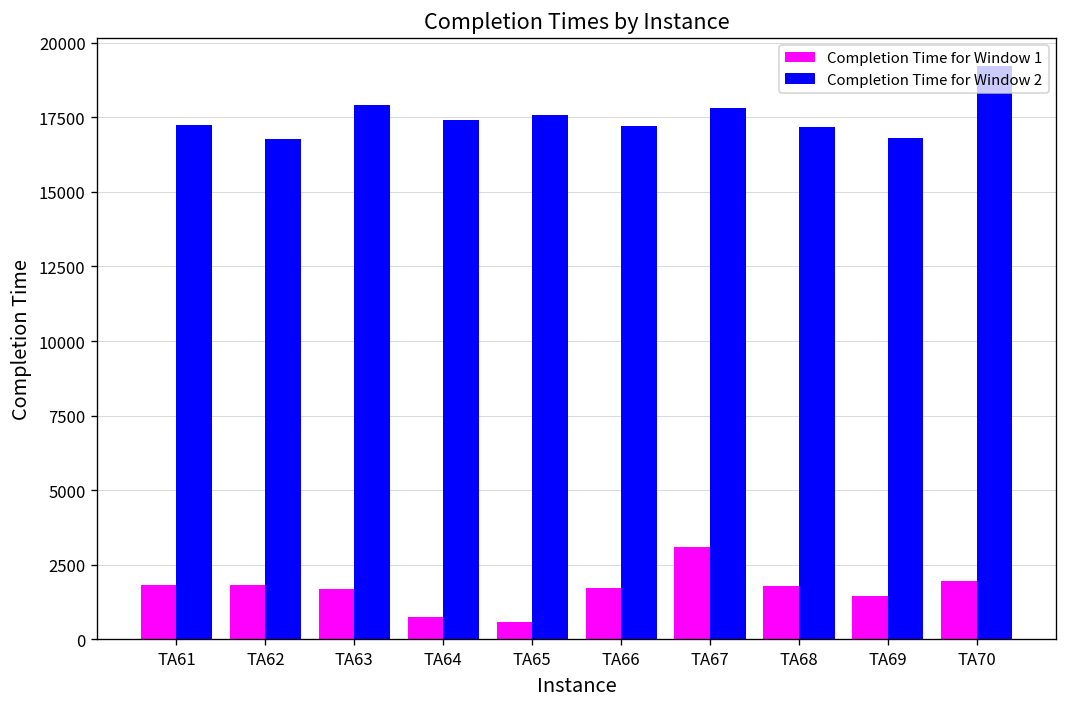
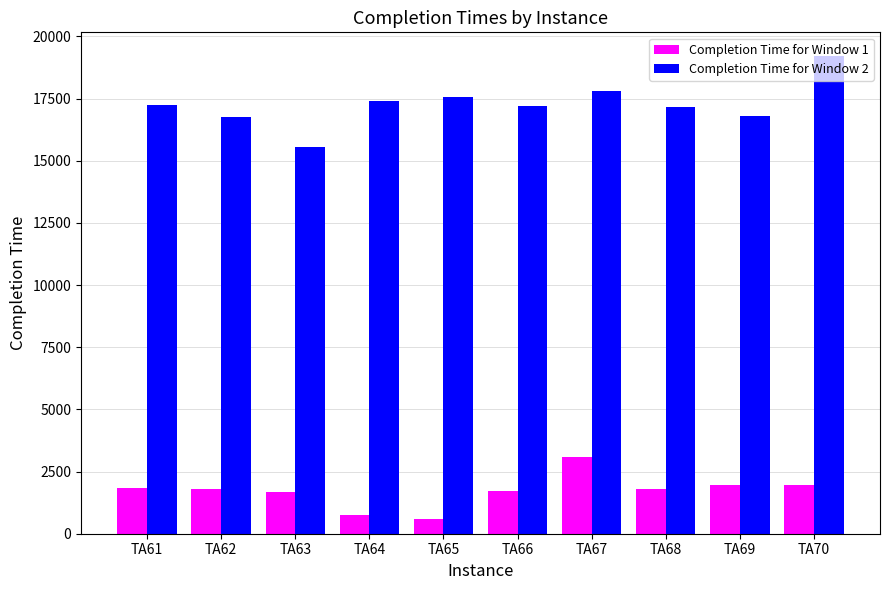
  {
    "Completion Time for Window 1": {
      "TA61": 1800,
      "TA62": 1800,
      "TA63": 1700,
      "TA64": 800,
      "TA65": 600,
      "TA66": 1700,
      "TA67": 3100,
      "TA68": 1800,
-     "TA69": 1500,
+     "TA69": 2000,
      "TA70": 2000
    },
    "Completion Time for Window 2": {
      "TA61": 17200,
      "TA62": 16800,
-     "TA63": 17900,
+     "TA63": 15600,
      "TA64": 17400,
      "TA65": 17600,
      "TA66": 17200,
      "TA67": 17800,
      "TA68": 17200,
      "TA69": 16800
    }
  }
